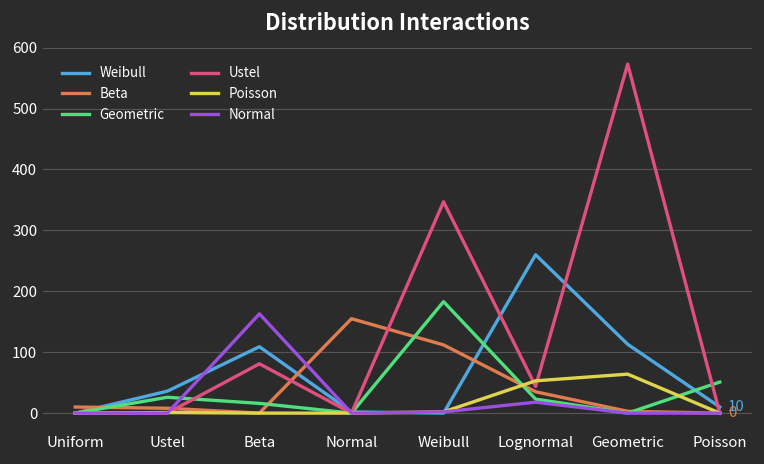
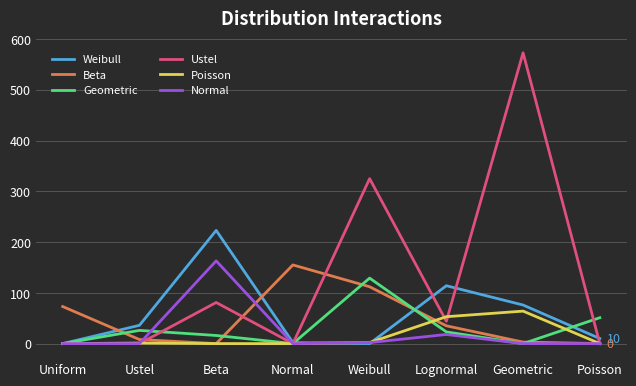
  {
    "Weibull": {
      "Ustel": 40,
-     "Beta": 110,
-     "Lognormal": 260,
-     "Geometric": 110
+     "Beta": 220,
+     "Lognormal": 110,
+     "Geometric": 80
    },
    "Beta": {
-     "Uniform": 10,
+     "Uniform": 70,
      "Ustel": 10,
      "Normal": 160,
      "Weibull": 110,
      "Lognormal": 40
    },
    "Geometric": {
      "Ustel": 30,
      "Beta": 20,
-     "Weibull": 180,
+     "Weibull": 130,
      "Poisson": 50
    },
    "Ustel": {
      "Beta": 80,
-     "Weibull": 350,
+     "Weibull": 330,
      "Lognormal": 40,
      "Geometric": 570
    },
    "Poisson": {
      "Lognormal": 50,
      "Geometric": 60
    },
    "Normal": {
      "Beta": 160
    }
  }
